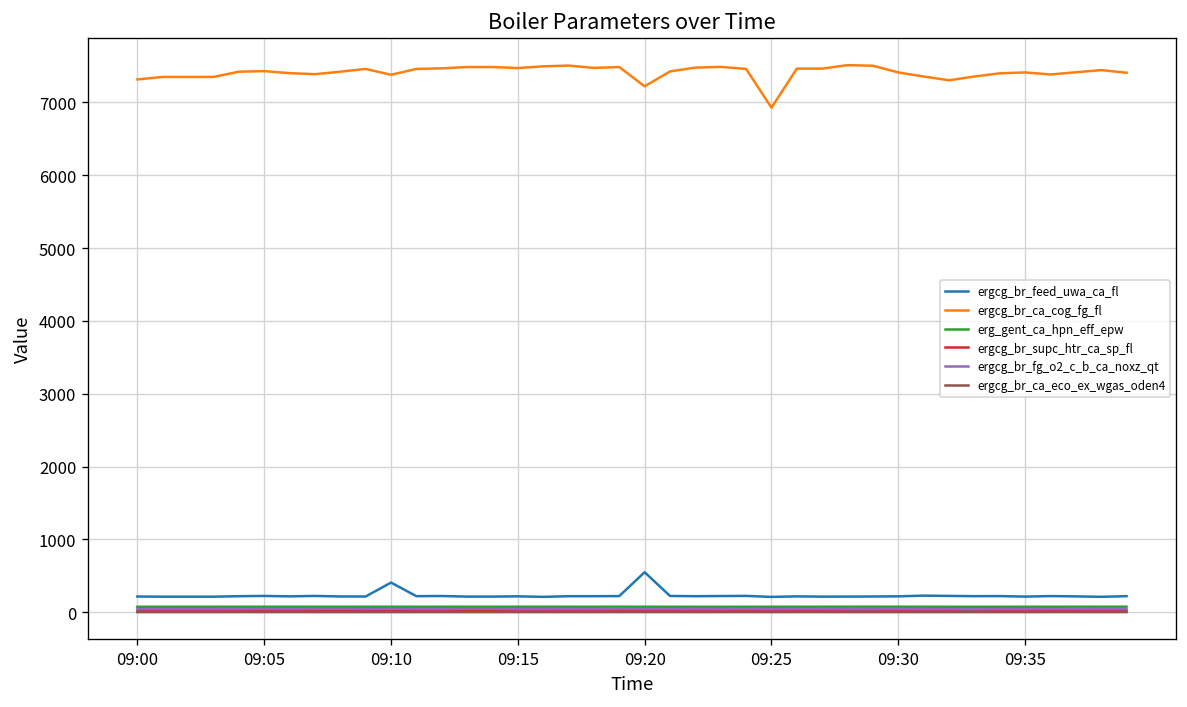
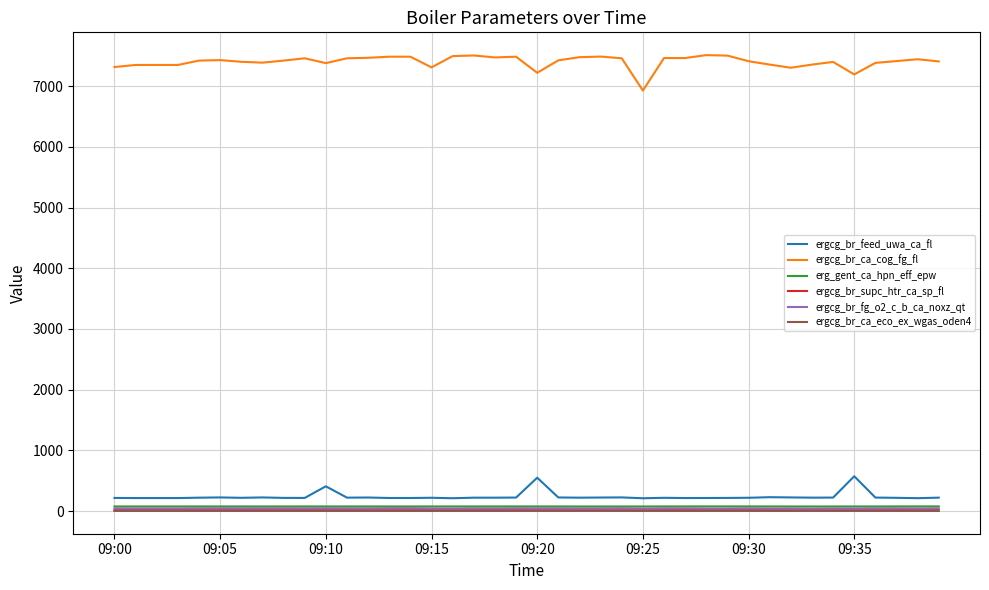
  {
    "ergcg_br_feed_uwa_ca_fl": {
      "09:00": 200,
      "09:05": 200,
      "09:10": 400,
      "09:15": 200,
      "09:20": 500,
      "09:25": 200,
      "09:30": 200,
-     "09:35": 200
+     "09:35": 600
    },
    "ergcg_br_ca_cog_fg_fl": {
      "09:00": 7300,
      "09:05": 7400,
      "09:10": 7400,
-     "09:15": 7500,
+     "09:15": 7300,
      "09:20": 7200,
      "09:25": 6900,
      "09:30": 7400,
-     "09:35": 7400
+     "09:35": 7200
    }
  }
